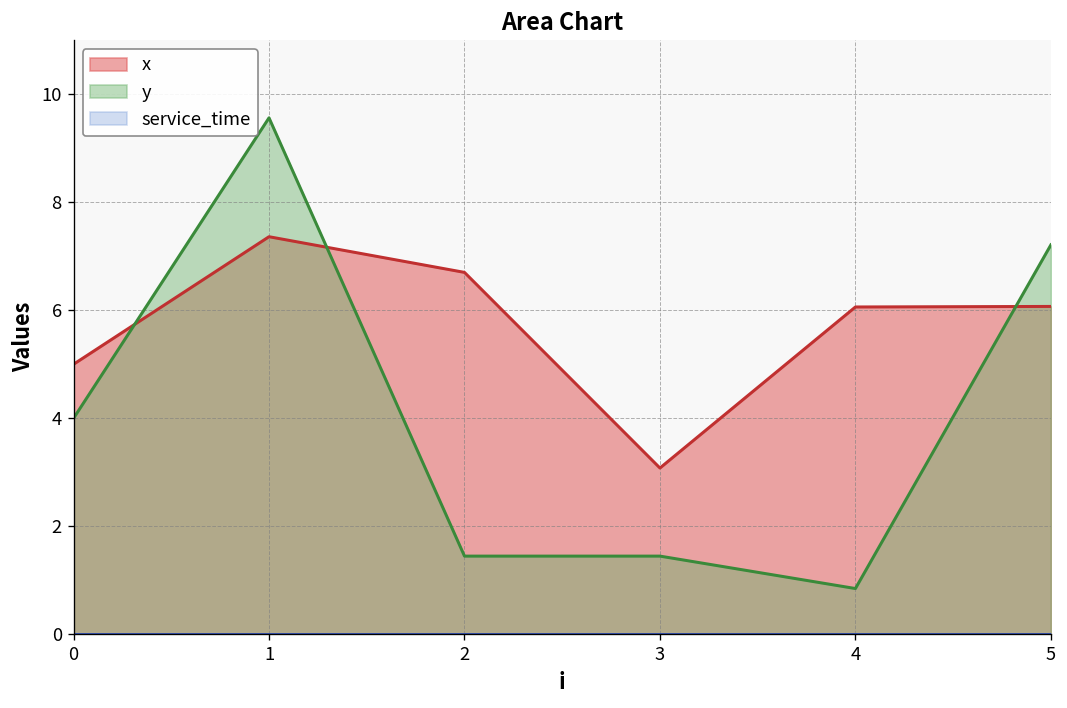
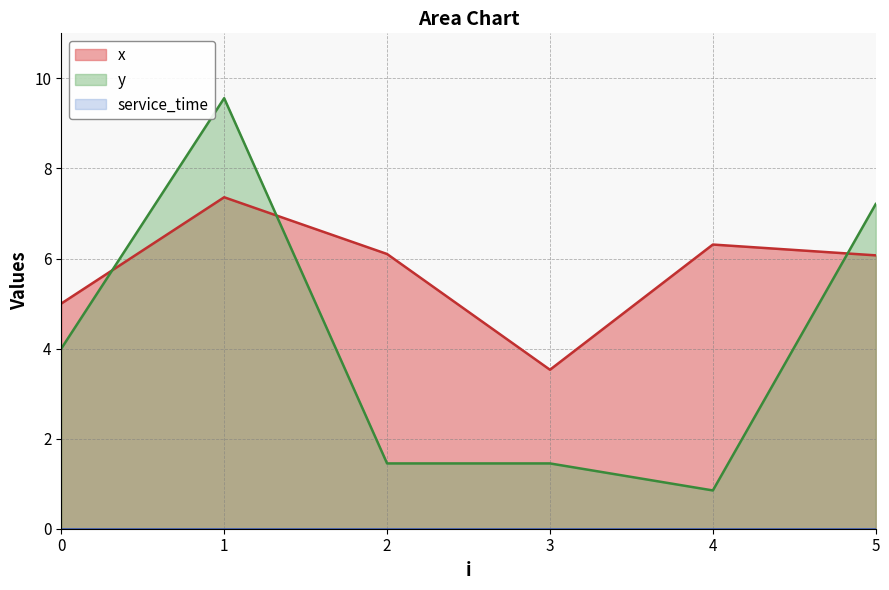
  {
    "x": {
      "0": 5.0,
      "1": 7.4,
-     "2": 6.7,
-     "3": 3.1,
-     "4": 6.1,
+     "2": 6.1,
+     "3": 3.5,
+     "4": 6.3,
      "5": 6.1
    },
    "y": {
      "0": 4.0,
      "1": 9.6,
      "2": 1.5,
      "3": 1.5,
      "4": 0.9,
      "5": 7.2
    },
    "service_time": {
      "0": 0.0,
      "1": 0.0,
      "2": 0.0,
      "3": 0.0,
      "4": 0.0,
      "5": 0.0
    }
  }
